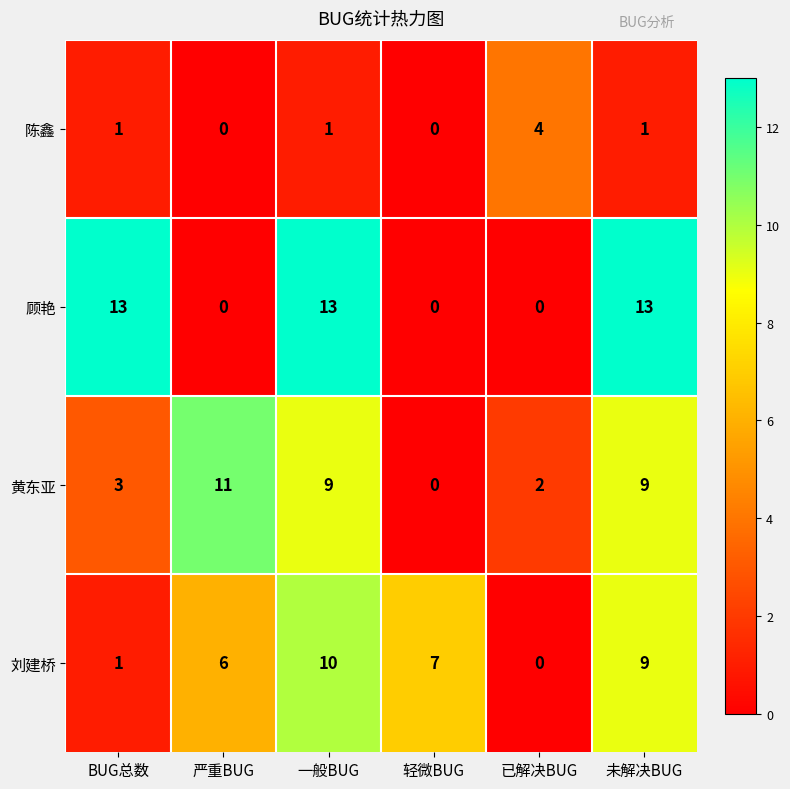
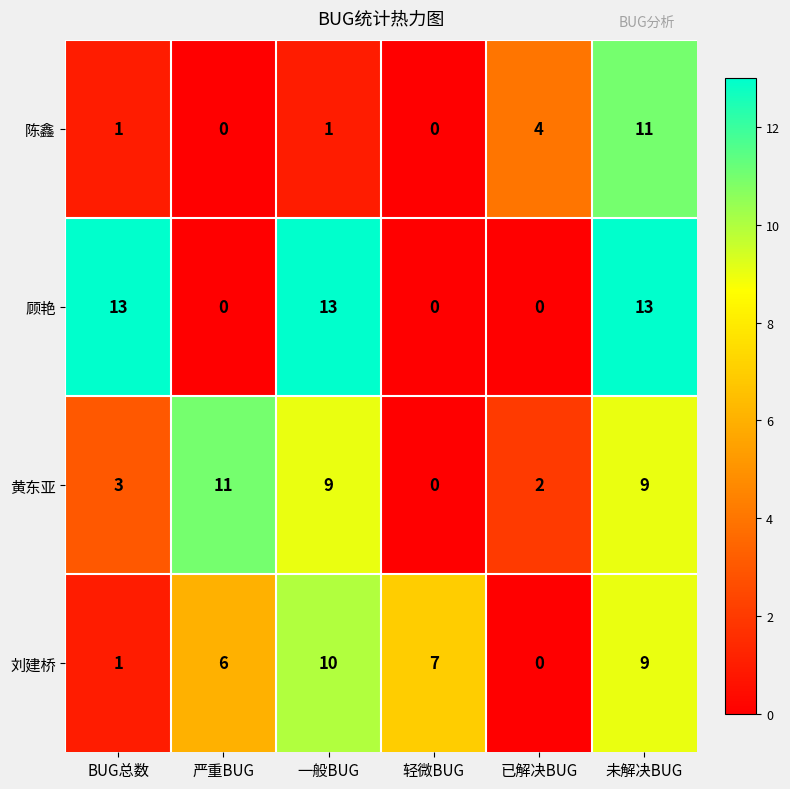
  {
    "陈鑫": {
      "BUG总数": 1,
      "严重BUG": 0,
      "一般BUG": 1,
      "轻微BUG": 0,
      "已解决BUG": 4,
-     "未解决BUG": 1
+     "未解决BUG": 11
    },
    "顾艳": {
      "BUG总数": 13,
      "严重BUG": 0,
      "一般BUG": 13,
      "轻微BUG": 0,
      "已解决BUG": 0,
      "未解决BUG": 13
    },
    "黄东亚": {
      "BUG总数": 3,
      "严重BUG": 11,
      "一般BUG": 9,
      "轻微BUG": 0,
      "已解决BUG": 2,
      "未解决BUG": 9
    },
    "刘建桥": {
      "BUG总数": 1,
      "严重BUG": 6,
      "一般BUG": 10,
      "轻微BUG": 7,
      "已解决BUG": 0,
      "未解决BUG": 9
    }
  }
